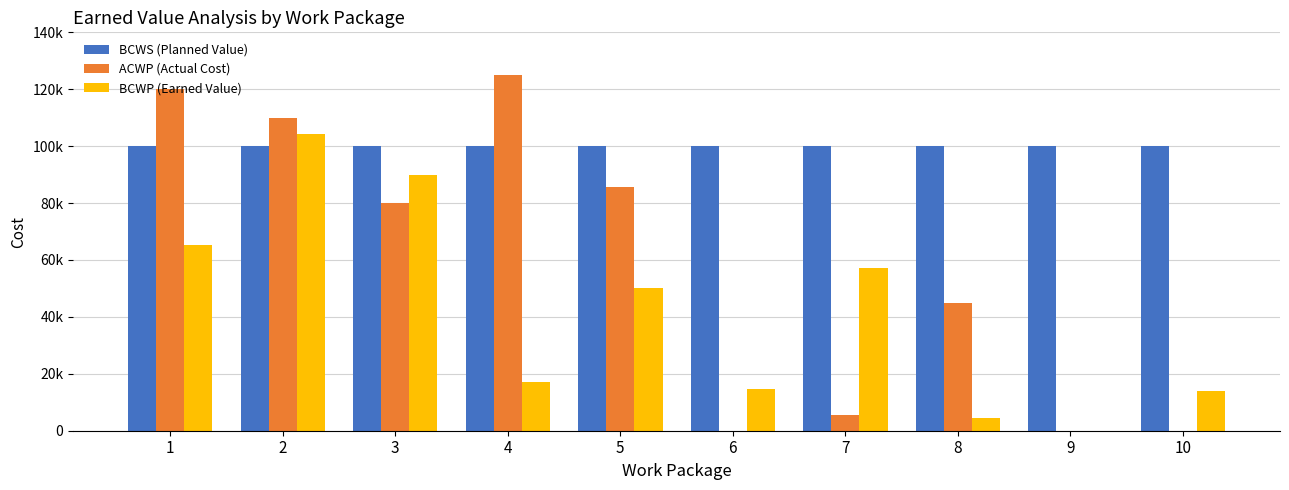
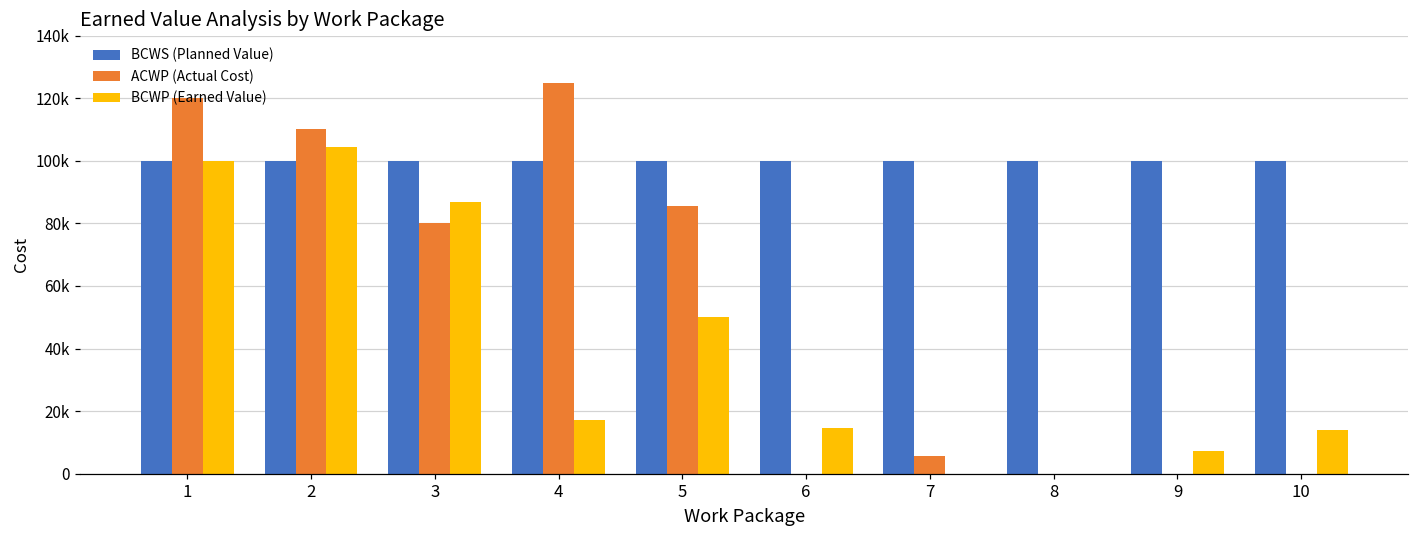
  {
    "BCWS (Planned Value)": {
      "1": 100000,
      "2": 100000,
      "3": 100000,
      "4": 100000,
      "5": 100000,
      "6": 100000,
      "7": 100000,
      "8": 100000,
      "9": 100000,
      "10": 100000
    },
    "ACWP (Actual Cost)": {
      "1": 120000,
      "2": 110000,
      "3": 80000,
      "4": 125000,
      "5": 86000,
      "6": 0,
      "7": 6000,
-     "8": 45000,
+     "8": 0,
      "9": 0,
      "10": 0
    },
    "BCWP (Earned Value)": {
-     "1": 65000,
+     "1": 100000,
      "2": 104000,
-     "3": 90000,
+     "3": 87000,
      "4": 17000,
      "5": 50000,
      "6": 15000,
-     "7": 57000,
-     "8": 4000,
-     "9": 0,
+     "7": 0,
+     "8": 0,
+     "9": 7000,
      "10": 14000
    }
  }
